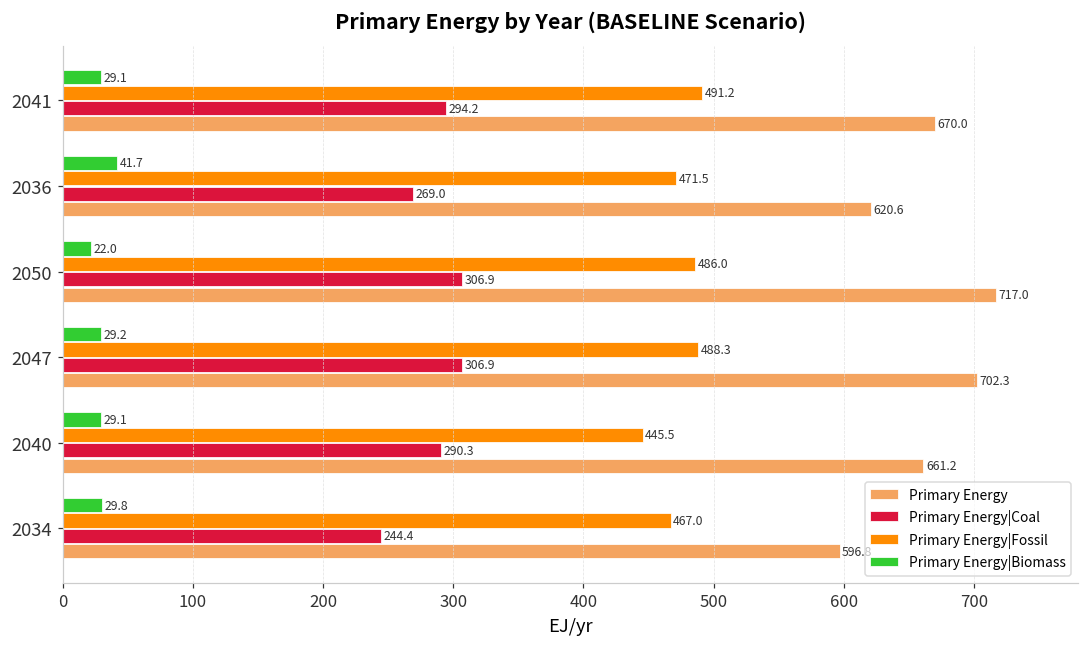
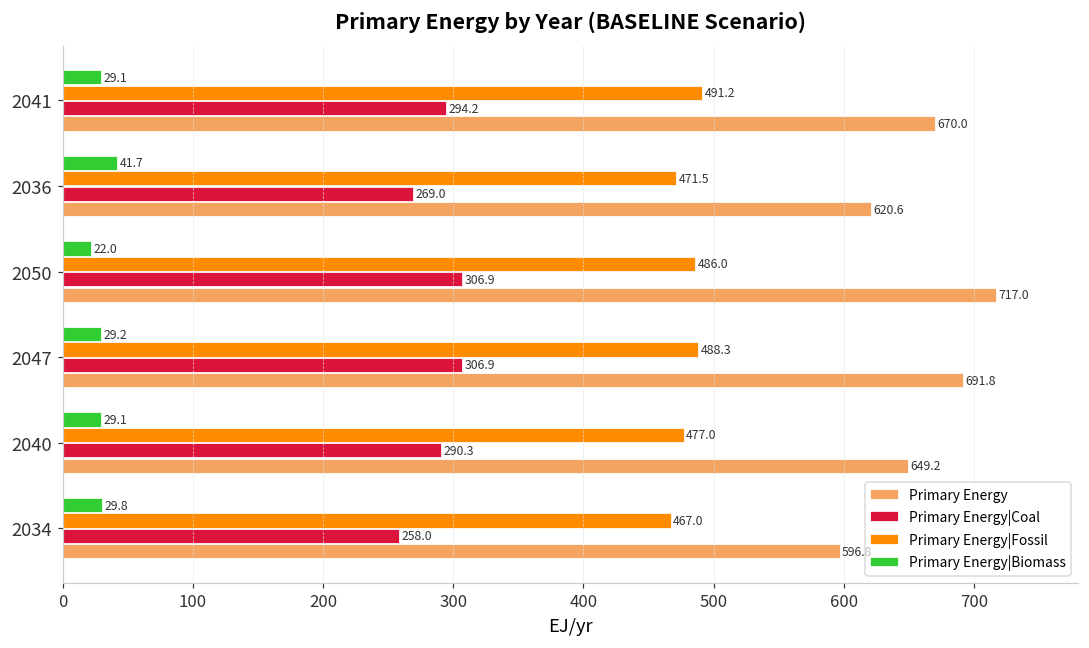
  {
    "Primary Energy": {
      "2041": 670.0,
      "2036": 620.6,
      "2050": 717.0,
-     "2047": 702.3,
-     "2040": 661.2
+     "2047": 691.8,
+     "2040": 649.2
    },
    "Primary Energy|Coal": {
      "2041": 294.2,
      "2036": 269.0,
      "2050": 306.9,
      "2047": 306.9,
      "2040": 290.3,
-     "2034": 244.4
+     "2034": 258.0
    },
    "Primary Energy|Fossil": {
      "2041": 491.2,
      "2036": 471.5,
      "2050": 486.0,
      "2047": 488.3,
-     "2040": 445.5,
+     "2040": 477.0,
      "2034": 467.0
    },
    "Primary Energy|Biomass": {
      "2041": 29.1,
      "2036": 41.7,
      "2050": 22.0,
      "2047": 29.2,
      "2040": 29.1,
      "2034": 29.8
    }
  }
